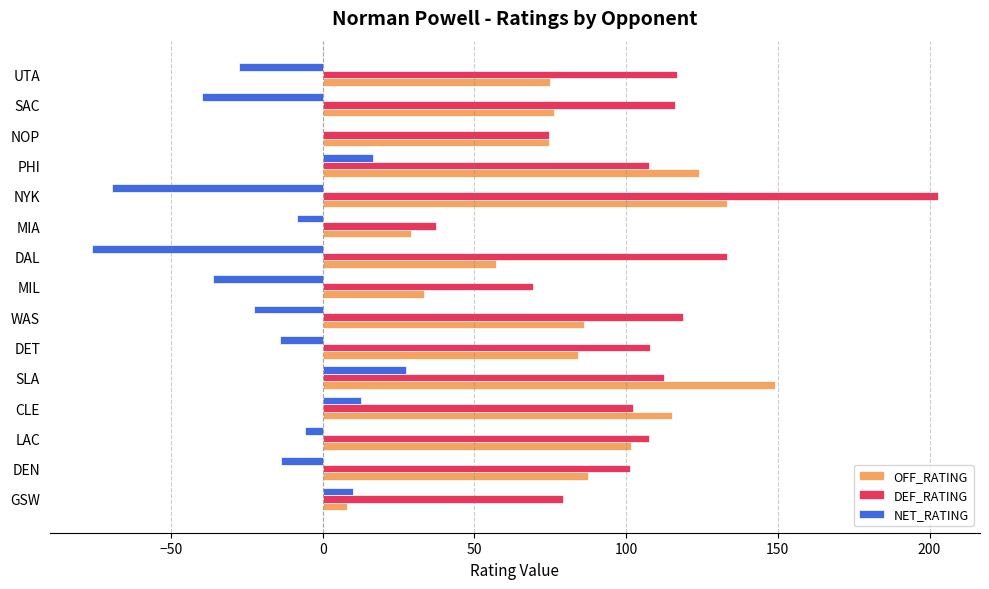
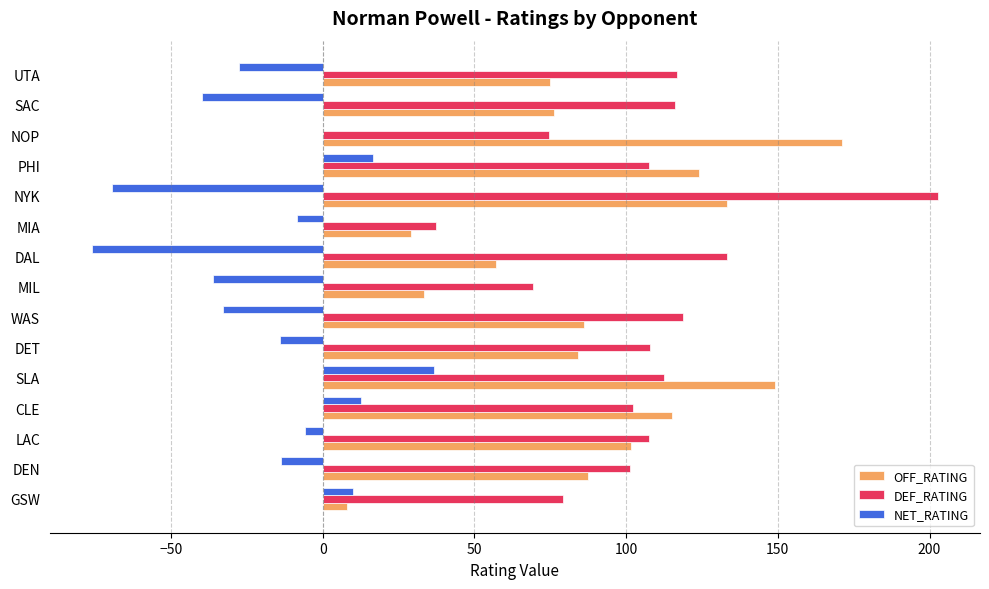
  {
    "OFF_RATING": {
      "UTA": 75,
      "SAC": 76,
-     "NOP": 75,
+     "NOP": 171,
      "PHI": 124,
      "NYK": 133,
      "MIA": 29,
      "DAL": 57,
      "MIL": 33,
      "WAS": 86,
      "DET": 84,
      "SLA": 149,
      "CLE": 115,
      "LAC": 102,
      "DEN": 87,
      "GSW": 8
    },
    "DEF_RATING": {
      "UTA": 117,
      "SAC": 116,
      "NOP": 75,
      "PHI": 107,
      "NYK": 203,
      "MIA": 38,
      "DAL": 133,
      "MIL": 69,
      "WAS": 119,
      "DET": 108,
      "SLA": 112,
      "CLE": 102,
      "LAC": 108,
      "DEN": 101,
      "GSW": 79
    },
    "NET_RATING": {
      "UTA": -28,
      "SAC": -40,
      "NOP": 0,
      "PHI": 17,
      "NYK": -69,
      "MIA": -8,
      "DAL": -76,
      "MIL": -36,
-     "WAS": -23,
+     "WAS": -33,
      "DET": -14,
-     "SLA": 27,
+     "SLA": 37,
      "CLE": 13,
      "LAC": -6,
      "DEN": -14,
      "GSW": 10
    }
  }
